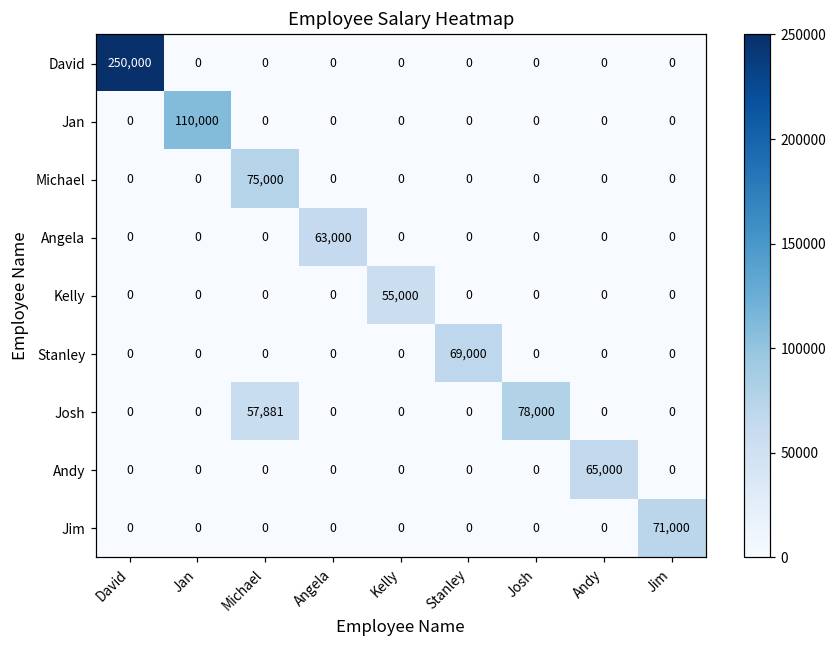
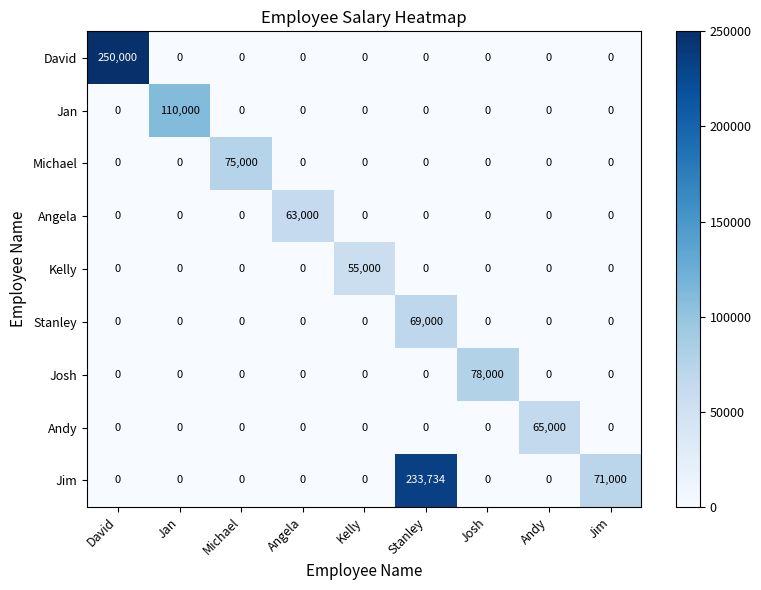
  {
    "David": {
      "David": "250,000",
      "Jan": "0",
      "Michael": "0",
      "Angela": "0",
      "Kelly": "0",
      "Stanley": "0",
      "Josh": "0",
      "Andy": "0",
      "Jim": "0"
    },
    "Jan": {
      "David": "0",
      "Jan": "110,000",
      "Michael": "0",
      "Angela": "0",
      "Kelly": "0",
      "Stanley": "0",
      "Josh": "0",
      "Andy": "0",
      "Jim": "0"
    },
    "Michael": {
      "David": "0",
      "Jan": "0",
      "Michael": "75,000",
      "Angela": "0",
      "Kelly": "0",
      "Stanley": "0",
      "Josh": "0",
      "Andy": "0",
      "Jim": "0"
    },
    "Angela": {
      "David": "0",
      "Jan": "0",
      "Michael": "0",
      "Angela": "63,000",
      "Kelly": "0",
      "Stanley": "0",
      "Josh": "0",
      "Andy": "0",
      "Jim": "0"
    },
    "Kelly": {
      "David": "0",
      "Jan": "0",
      "Michael": "0",
      "Angela": "0",
      "Kelly": "55,000",
      "Stanley": "0",
      "Josh": "0",
      "Andy": "0",
      "Jim": "0"
    },
    "Stanley": {
      "David": "0",
      "Jan": "0",
      "Michael": "0",
      "Angela": "0",
      "Kelly": "0",
      "Stanley": "69,000",
      "Josh": "0",
      "Andy": "0",
      "Jim": "0"
    },
    "Josh": {
      "David": "0",
      "Jan": "0",
-     "Michael": "57,881",
+     "Michael": "0",
      "Angela": "0",
      "Kelly": "0",
      "Stanley": "0",
      "Josh": "78,000",
      "Andy": "0",
      "Jim": "0"
    },
    "Andy": {
      "David": "0",
      "Jan": "0",
      "Michael": "0",
      "Angela": "0",
      "Kelly": "0",
      "Stanley": "0",
      "Josh": "0",
      "Andy": "65,000",
      "Jim": "0"
    },
    "Jim": {
      "David": "0",
      "Jan": "0",
      "Michael": "0",
      "Angela": "0",
      "Kelly": "0",
-     "Stanley": "0",
+     "Stanley": "233,734",
      "Josh": "0",
      "Andy": "0",
      "Jim": "71,000"
    }
  }
